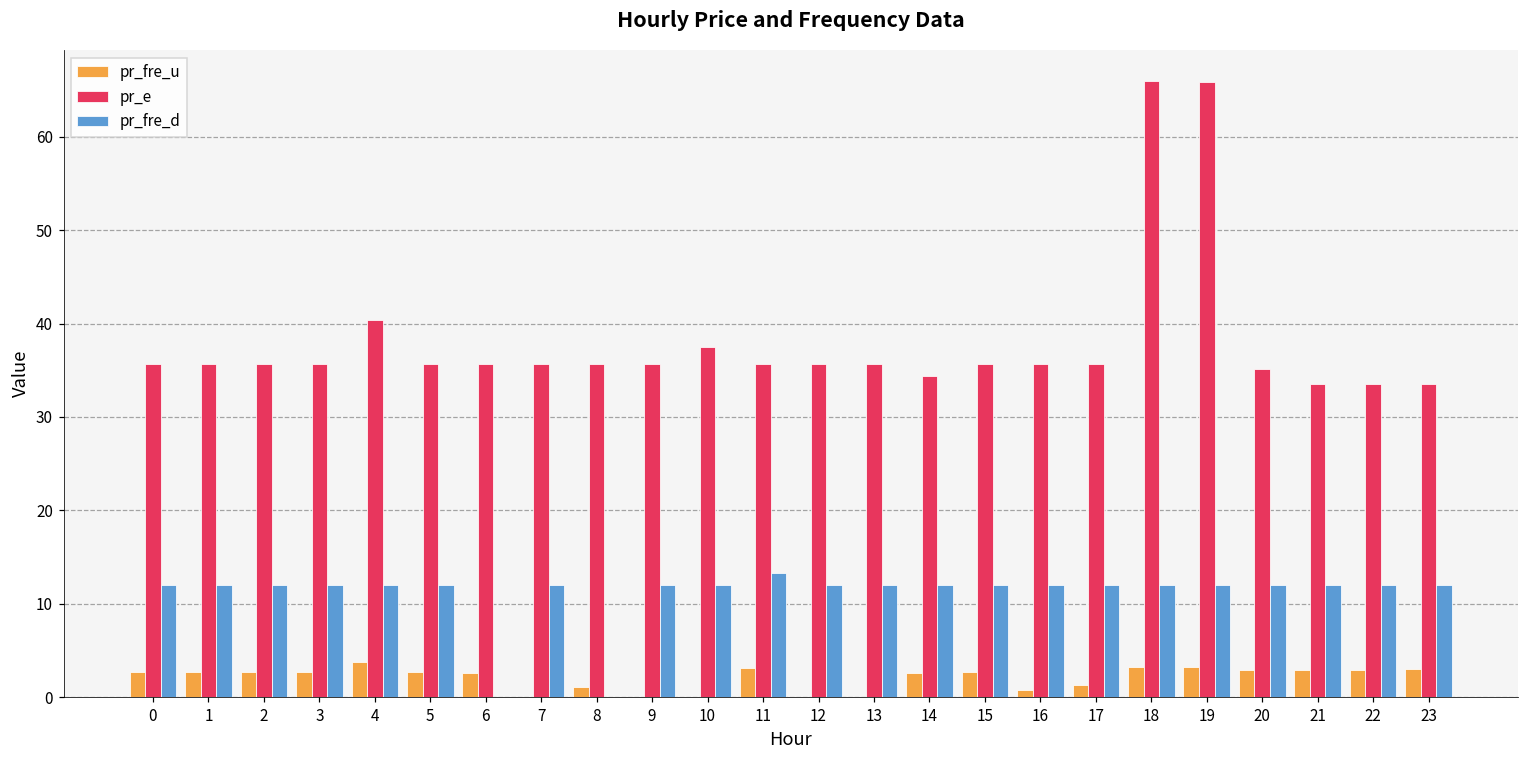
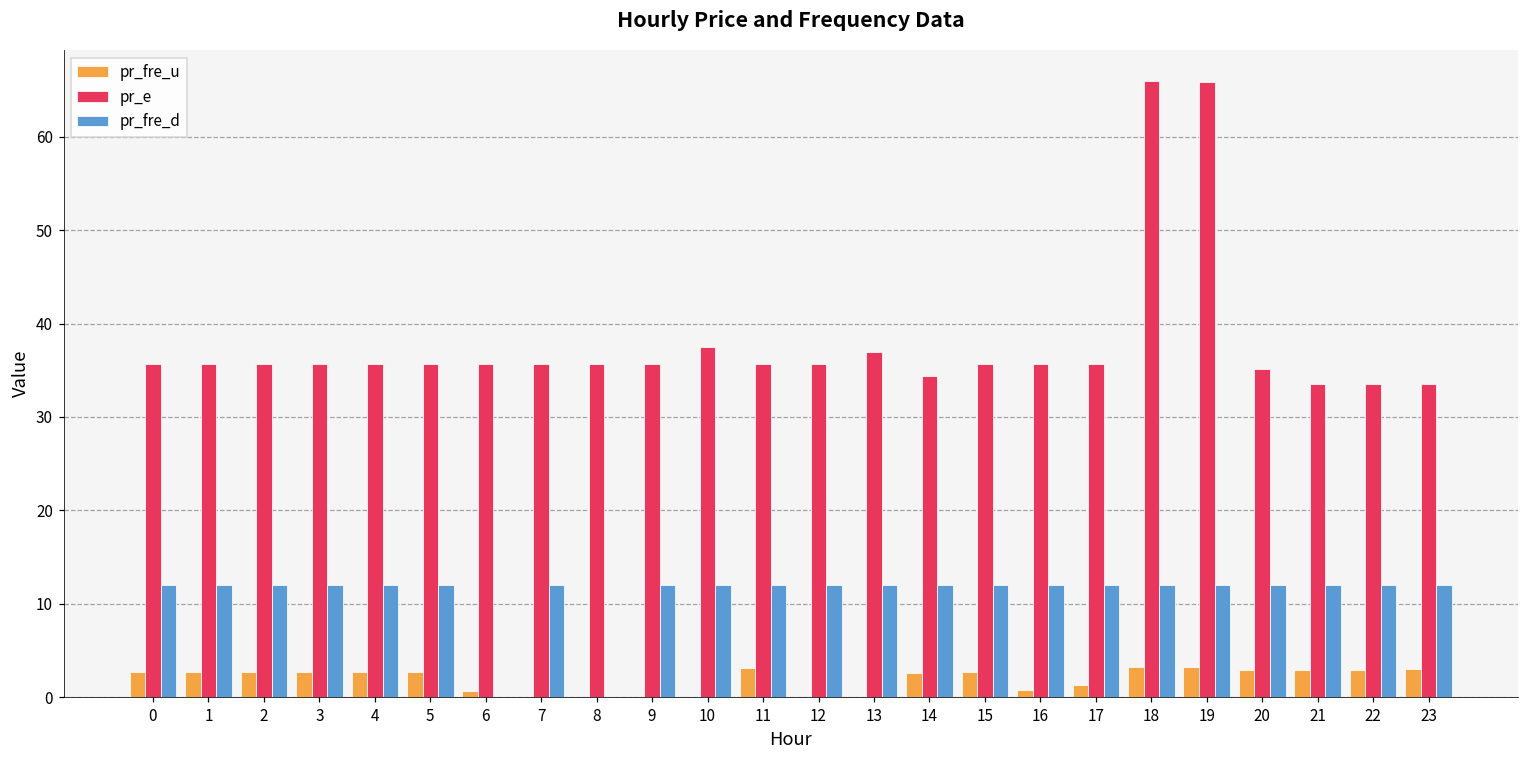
  {
    "pr_fre_u": {
      "0": 3,
      "1": 3,
      "2": 3,
      "3": 3,
-     "4": 4,
+     "4": 3,
      "5": 3,
-     "6": 3,
-     "8": 1,
+     "6": 1,
+     "8": 0,
      "11": 3,
      "14": 3,
      "15": 3,
      "16": 1,
      "17": 1,
      "18": 3,
      "19": 3,
      "20": 3,
      "21": 3,
      "22": 3,
      "23": 3
    },
    "pr_e": {
      "0": 36,
      "1": 36,
      "2": 36,
      "3": 36,
-     "4": 40,
+     "4": 36,
      "5": 36,
      "6": 36,
      "7": 36,
      "8": 36,
      "9": 36,
      "10": 37,
      "11": 36,
      "12": 36,
-     "13": 36,
+     "13": 37,
      "14": 34,
      "15": 36,
      "16": 36,
      "17": 36,
      "18": 66,
      "19": 66,
      "20": 35,
      "21": 34,
      "22": 34,
      "23": 34
    },
    "pr_fre_d": {
      "0": 12,
      "1": 12,
      "2": 12,
      "3": 12,
      "4": 12,
      "5": 12,
      "7": 12,
      "9": 12,
      "10": 12,
-     "11": 13,
+     "11": 12,
      "12": 12,
      "13": 12,
      "14": 12,
      "15": 12,
      "16": 12,
      "17": 12,
      "18": 12,
      "19": 12,
      "20": 12,
      "21": 12,
      "22": 12,
      "23": 12
    }
  }
